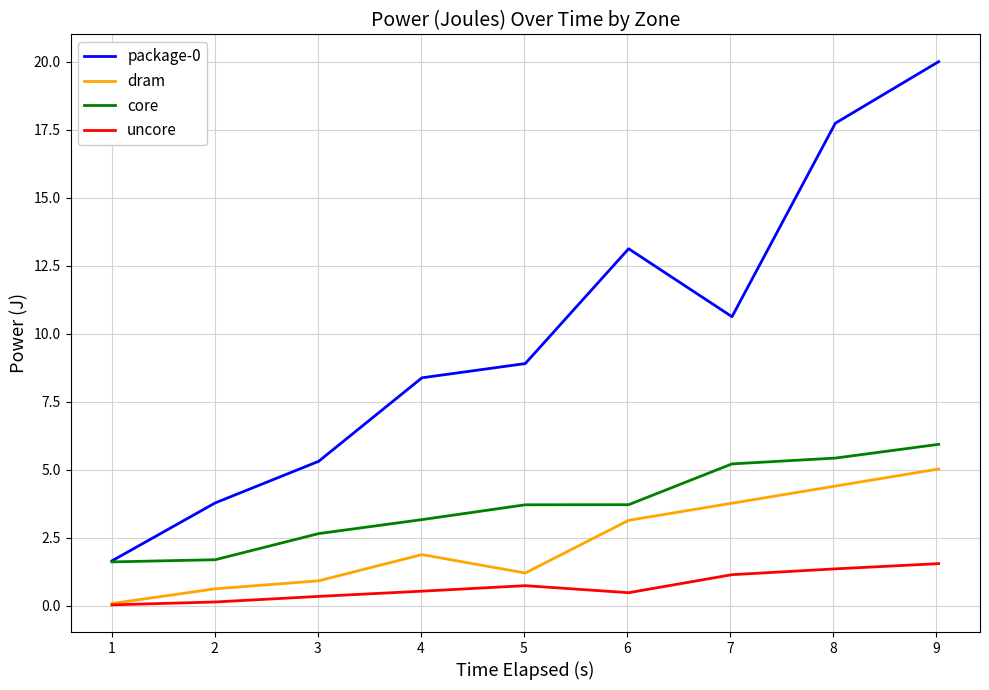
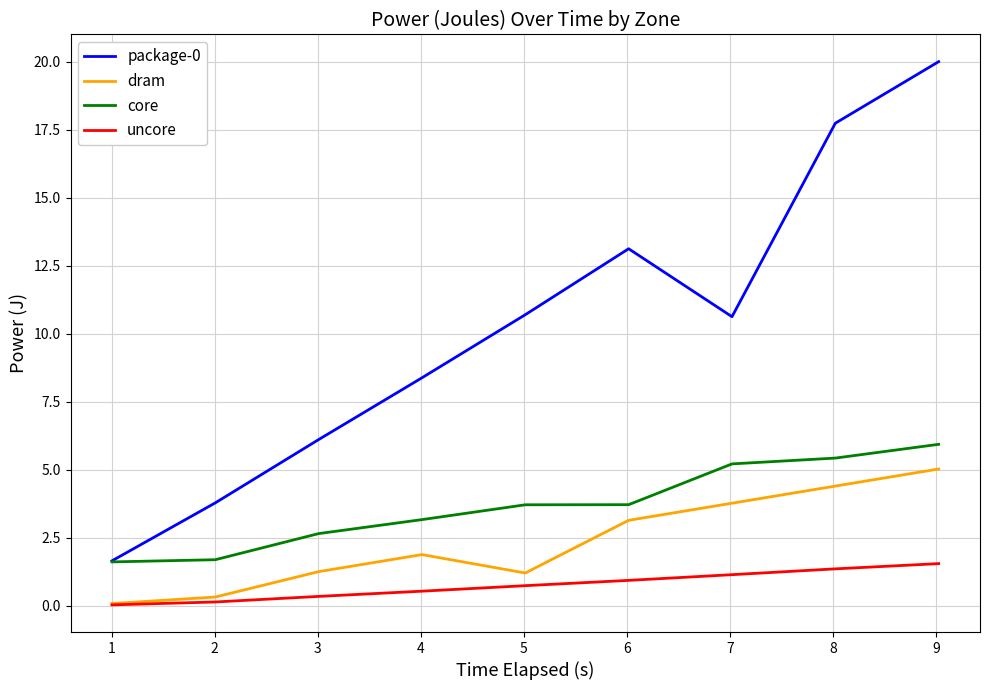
  {
    "package-0": {
      "2": 3.8,
-     "3": 5.3,
+     "3": 6.1,
      "4": 8.4,
-     "5": 8.9,
+     "5": 10.7,
      "6": 13.1,
      "7": 10.6
    },
    "dram": {
-     "2": 0.6,
-     "3": 0.9,
+     "2": 0.3,
+     "3": 1.3,
      "4": 1.9,
      "5": 1.2,
      "6": 3.1,
      "7": 3.8
    },
    "core": {
      "2": 1.7,
      "3": 2.7,
      "4": 3.2,
      "5": 3.7,
      "6": 3.7,
      "7": 5.2
    },
    "uncore": {
      "2": 0.1,
      "3": 0.3,
      "4": 0.5,
      "5": 0.7,
-     "6": 0.5,
+     "6": 0.9,
      "7": 1.1
    }
  }
